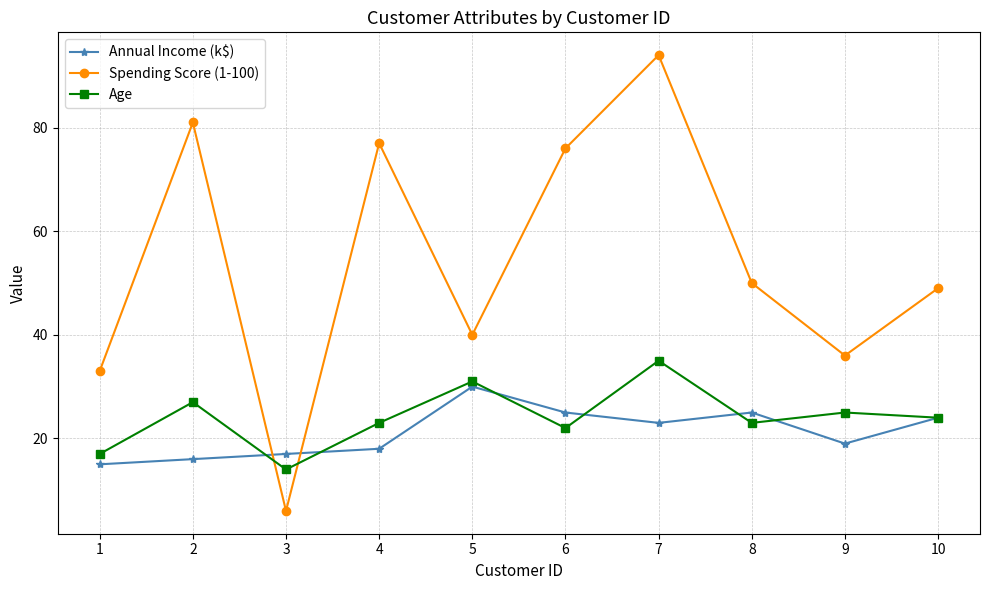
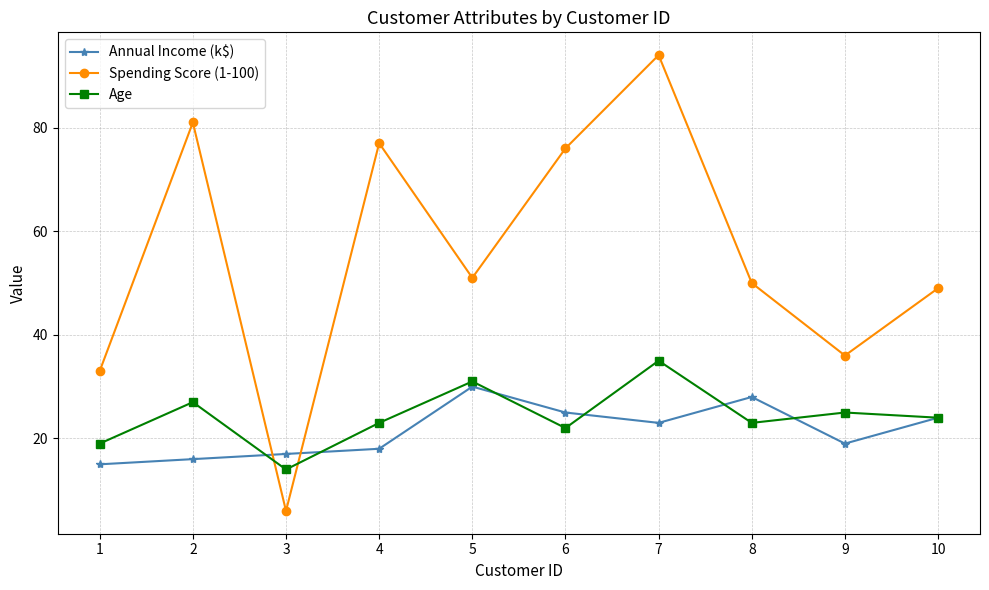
  {
    "Annual Income (k$)": {
      "1": 15,
      "2": 16,
      "3": 17,
      "4": 18,
      "5": 30,
      "6": 25,
      "7": 23,
-     "8": 25,
+     "8": 28,
      "9": 19
    },
    "Spending Score (1-100)": {
      "1": 33,
      "2": 81,
      "3": 6,
      "4": 77,
-     "5": 40,
+     "5": 51,
      "6": 76,
      "7": 94,
      "8": 50,
      "9": 36,
      "10": 49
    },
    "Age": {
-     "1": 17,
+     "1": 19,
      "2": 27,
      "3": 14,
      "4": 23,
      "5": 31,
      "6": 22,
      "7": 35,
      "8": 23,
      "9": 25
    }
  }
